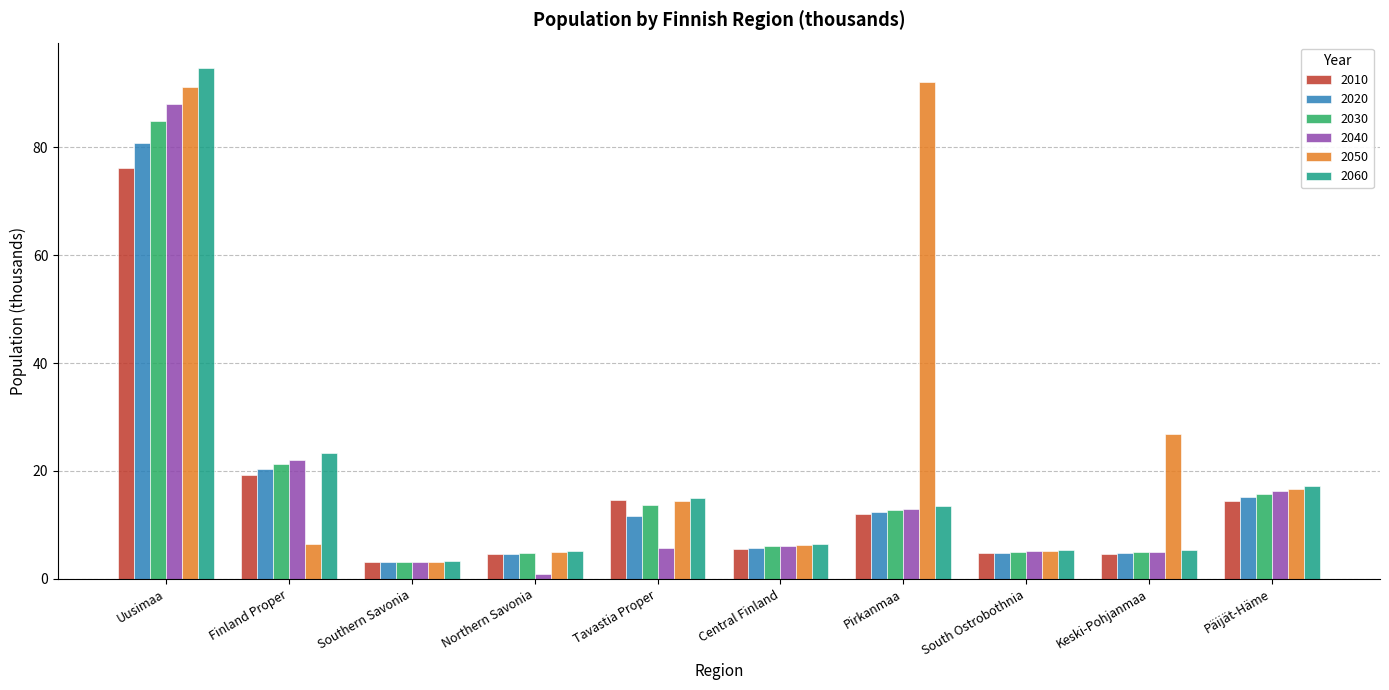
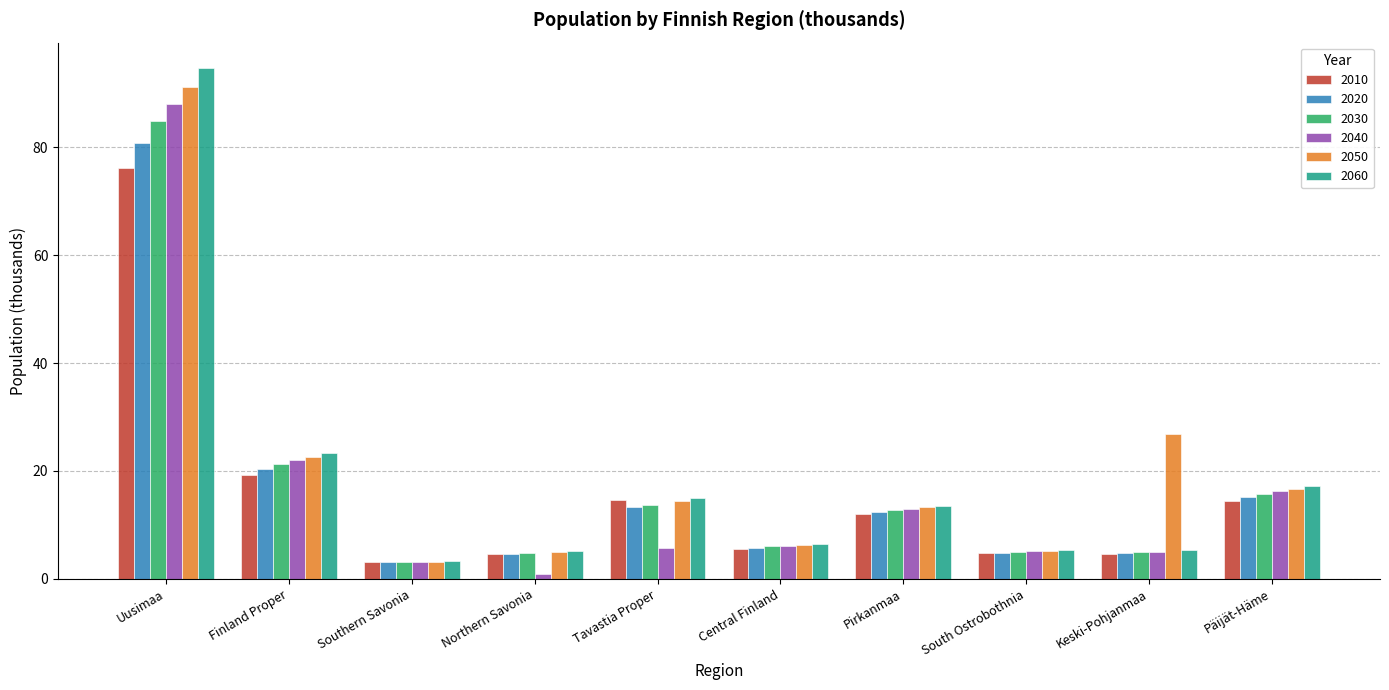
  {
    "2010": {
      "Uusimaa": 76,
      "Finland Proper": 19,
      "Southern Savonia": 3,
      "Northern Savonia": 5,
      "Tavastia Proper": 15,
      "Central Finland": 6,
      "Pirkanmaa": 12,
      "South Ostrobothnia": 5,
      "Keski-Pohjanmaa": 5,
      "Päijät-Häme": 14
    },
    "2020": {
      "Uusimaa": 81,
      "Finland Proper": 20,
      "Southern Savonia": 3,
      "Northern Savonia": 5,
-     "Tavastia Proper": 12,
+     "Tavastia Proper": 13,
      "Central Finland": 6,
      "Pirkanmaa": 12,
      "South Ostrobothnia": 5,
      "Keski-Pohjanmaa": 5,
      "Päijät-Häme": 15
    },
    "2040": {
      "Uusimaa": 88,
      "Finland Proper": 22,
      "Southern Savonia": 3,
      "Northern Savonia": 1,
      "Tavastia Proper": 6,
      "Central Finland": 6,
      "Pirkanmaa": 13,
      "South Ostrobothnia": 5,
      "Keski-Pohjanmaa": 5,
      "Päijät-Häme": 16
    },
    "2050": {
      "Uusimaa": 91,
-     "Finland Proper": 6,
+     "Finland Proper": 23,
      "Southern Savonia": 3,
      "Northern Savonia": 5,
      "Tavastia Proper": 15,
      "Central Finland": 6,
-     "Pirkanmaa": 92,
+     "Pirkanmaa": 13,
      "South Ostrobothnia": 5,
      "Keski-Pohjanmaa": 27,
      "Päijät-Häme": 17
    }
  }
